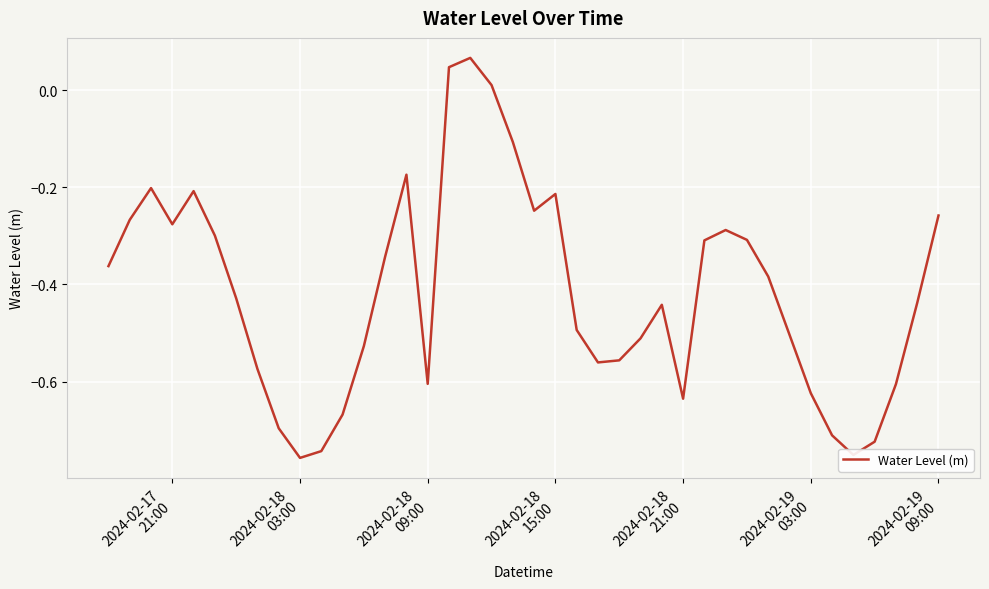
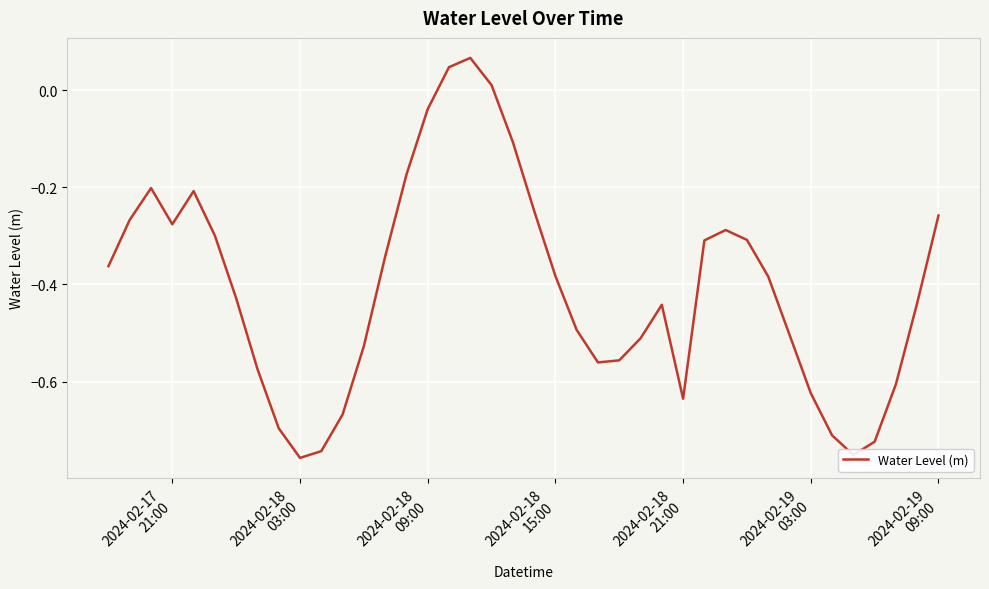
  {
    "2024-02-17 21:00": -0.28,
    "2024-02-18 03:00": -0.76,
-   "2024-02-18 09:00": -0.60,
-   "2024-02-18 15:00": -0.21,
+   "2024-02-18 09:00": -0.04,
+   "2024-02-18 15:00": -0.38,
    "2024-02-18 21:00": -0.64,
    "2024-02-19 03:00": -0.62,
    "2024-02-19 09:00": -0.26
  }
